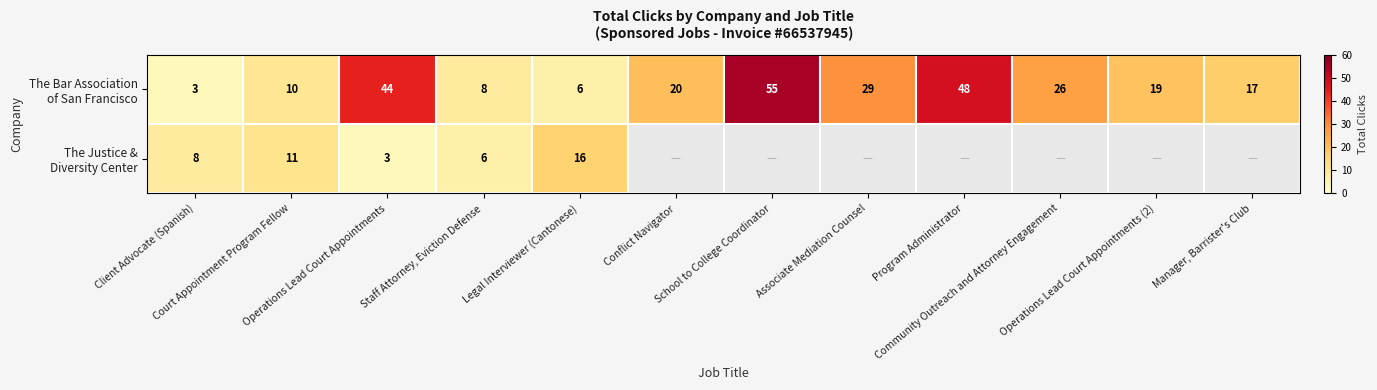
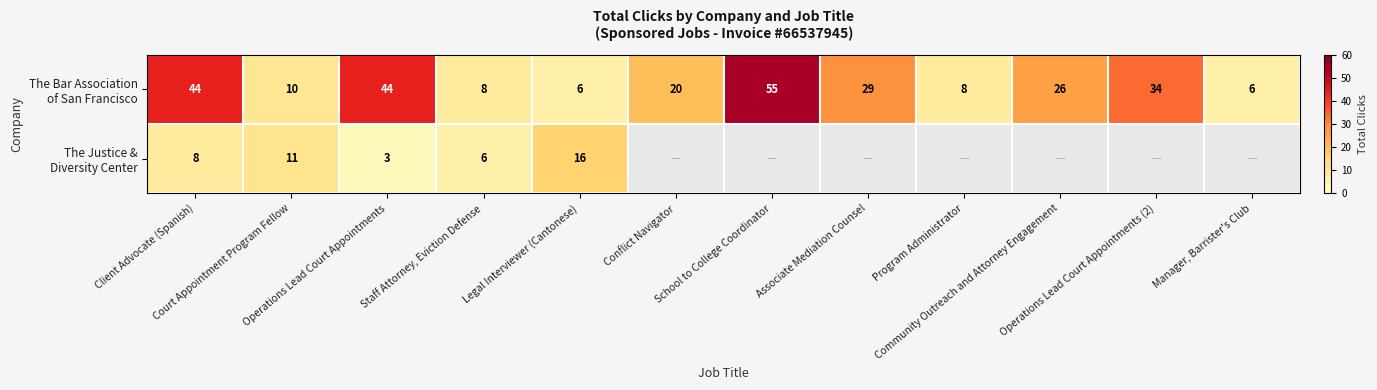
  {
    "The Bar Association of San Francisco": {
-     "Client Advocate (Spanish)": 3,
+     "Client Advocate (Spanish)": 44,
      "Court Appointment Program Fellow": 10,
      "Operations Lead Court Appointments": 44,
      "Staff Attorney, Eviction Defense": 8,
      "Legal Interviewer (Cantonese)": 6,
      "Conflict Navigator": 20,
      "School to College Coordinator": 55,
      "Associate Mediation Counsel": 29,
-     "Program Administrator": 48,
+     "Program Administrator": 8,
      "Community Outreach and Attorney Engagement": 26,
-     "Operations Lead Court Appointments (2)": 19,
-     "Manager, Barrister's Club": 17
+     "Operations Lead Court Appointments (2)": 34,
+     "Manager, Barrister's Club": 6
    },
    "The Justice & Diversity Center": {
      "Client Advocate (Spanish)": 8,
      "Court Appointment Program Fellow": 11,
      "Operations Lead Court Appointments": 3,
      "Staff Attorney, Eviction Defense": 6,
      "Legal Interviewer (Cantonese)": 16
    }
  }
